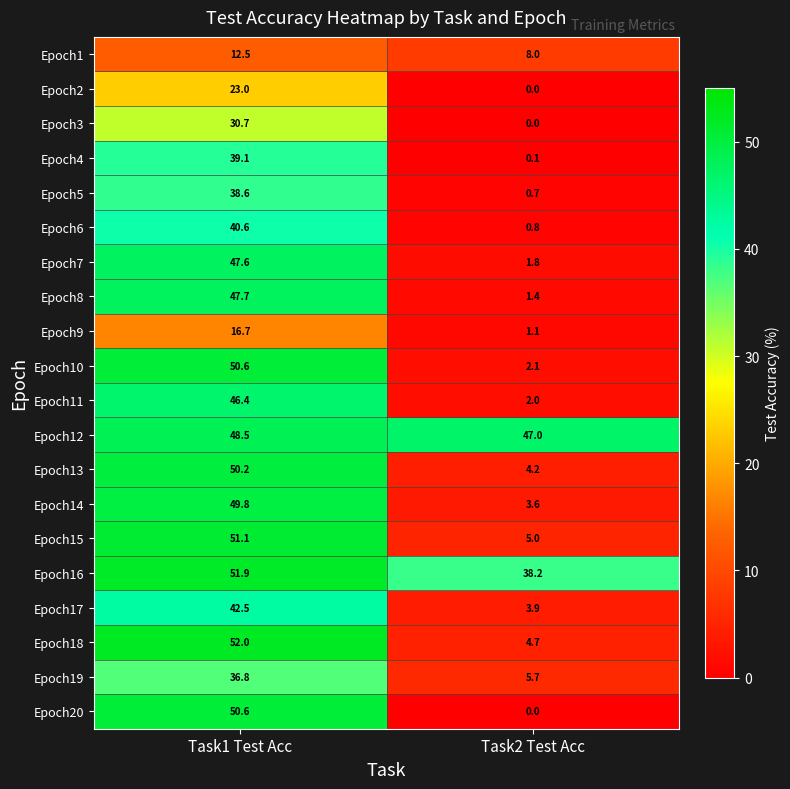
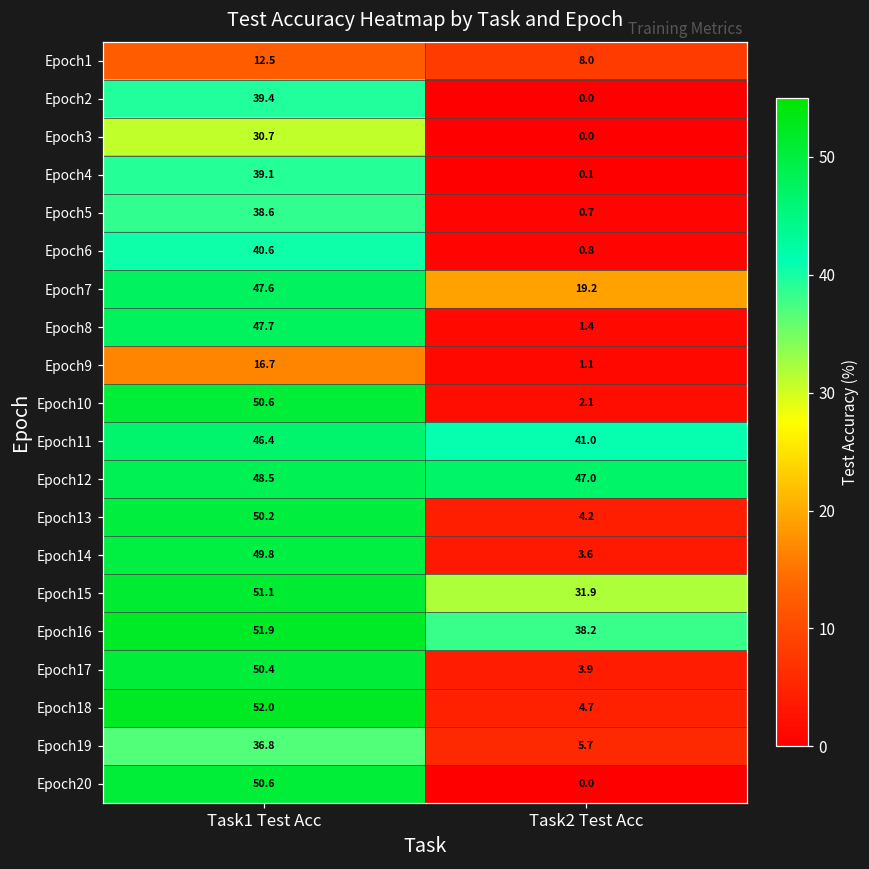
  {
    "Epoch1": {
      "Task1 Test Acc": 12.5,
      "Task2 Test Acc": 8.0
    },
    "Epoch2": {
-     "Task1 Test Acc": 23.0,
+     "Task1 Test Acc": 39.4,
      "Task2 Test Acc": 0.0
    },
    "Epoch3": {
      "Task1 Test Acc": 30.7,
      "Task2 Test Acc": 0.0
    },
    "Epoch4": {
      "Task1 Test Acc": 39.1,
      "Task2 Test Acc": 0.1
    },
    "Epoch5": {
      "Task1 Test Acc": 38.6,
      "Task2 Test Acc": 0.7
    },
    "Epoch6": {
      "Task1 Test Acc": 40.6,
      "Task2 Test Acc": 0.8
    },
    "Epoch7": {
      "Task1 Test Acc": 47.6,
-     "Task2 Test Acc": 1.8
+     "Task2 Test Acc": 19.2
    },
    "Epoch8": {
      "Task1 Test Acc": 47.7,
      "Task2 Test Acc": 1.4
    },
    "Epoch9": {
      "Task1 Test Acc": 16.7,
      "Task2 Test Acc": 1.1
    },
    "Epoch10": {
      "Task1 Test Acc": 50.6,
      "Task2 Test Acc": 2.1
    },
    "Epoch11": {
      "Task1 Test Acc": 46.4,
-     "Task2 Test Acc": 2.0
+     "Task2 Test Acc": 41.0
    },
    "Epoch12": {
      "Task1 Test Acc": 48.5,
      "Task2 Test Acc": 47.0
    },
    "Epoch13": {
      "Task1 Test Acc": 50.2,
      "Task2 Test Acc": 4.2
    },
    "Epoch14": {
      "Task1 Test Acc": 49.8,
      "Task2 Test Acc": 3.6
    },
    "Epoch15": {
      "Task1 Test Acc": 51.1,
-     "Task2 Test Acc": 5.0
+     "Task2 Test Acc": 31.9
    },
    "Epoch16": {
      "Task1 Test Acc": 51.9,
      "Task2 Test Acc": 38.2
    },
    "Epoch17": {
-     "Task1 Test Acc": 42.5,
+     "Task1 Test Acc": 50.4,
      "Task2 Test Acc": 3.9
    },
    "Epoch18": {
      "Task1 Test Acc": 52.0,
      "Task2 Test Acc": 4.7
    },
    "Epoch19": {
      "Task1 Test Acc": 36.8,
      "Task2 Test Acc": 5.7
    },
    "Epoch20": {
      "Task1 Test Acc": 50.6,
      "Task2 Test Acc": 0.0
    }
  }
